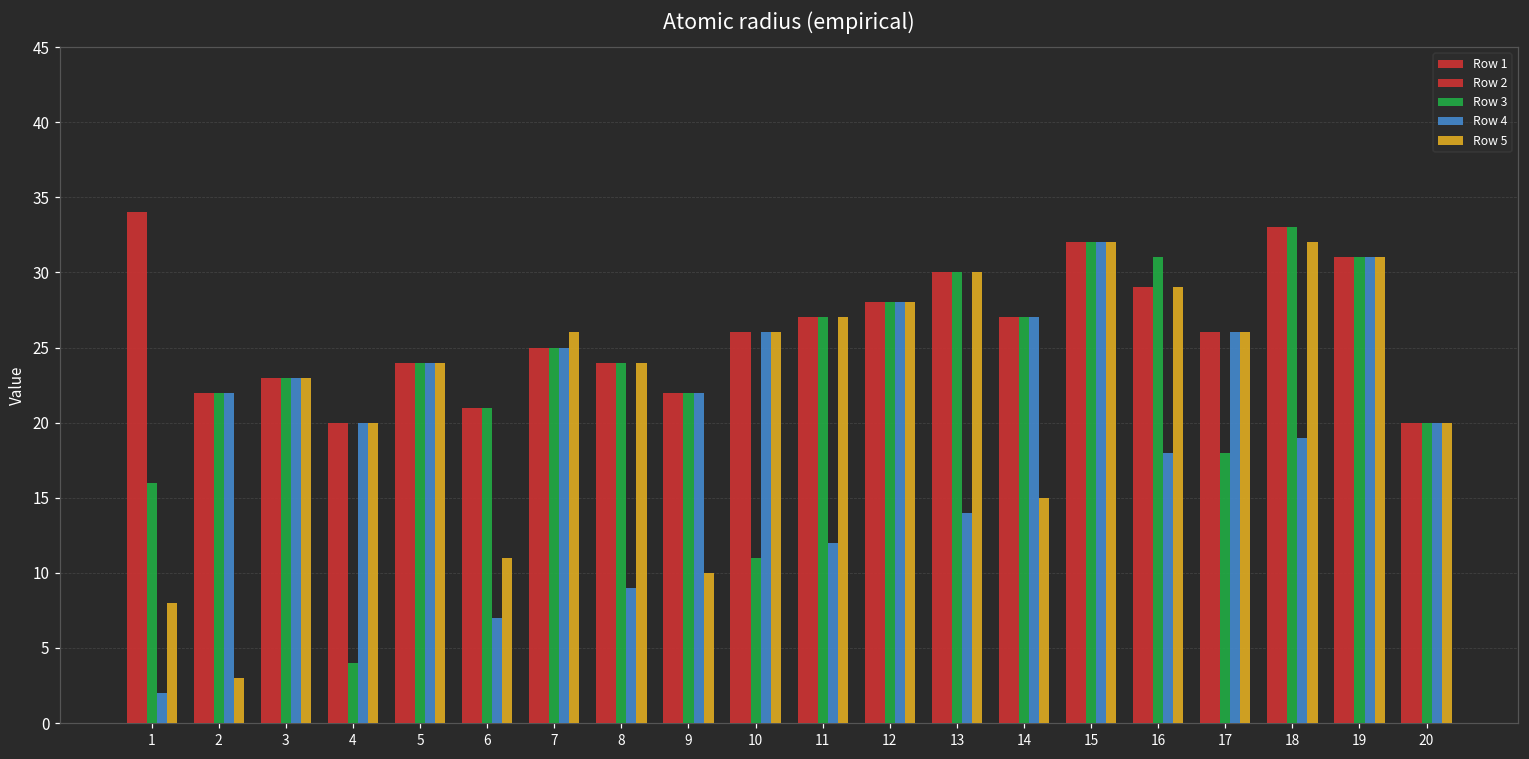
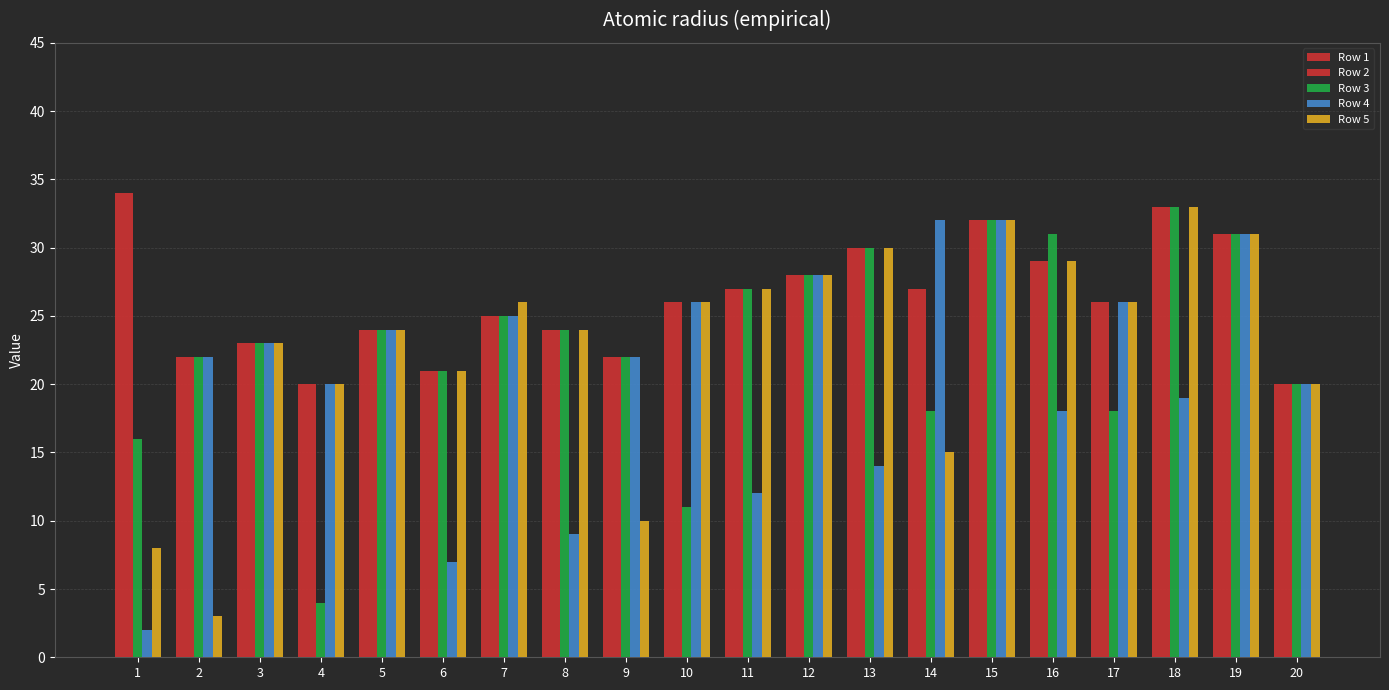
  {
    "Row 3": {
      "1": 16,
      "2": 22,
      "3": 23,
      "4": 4,
      "5": 24,
      "6": 21,
      "7": 25,
      "8": 24,
      "9": 22,
      "10": 11,
      "11": 27,
      "12": 28,
      "13": 30,
-     "14": 27,
+     "14": 18,
      "15": 32,
      "16": 31,
      "17": 18,
      "18": 33,
      "19": 31,
      "20": 20
    },
    "Row 4": {
      "1": 2,
      "2": 22,
      "3": 23,
      "4": 20,
      "5": 24,
      "6": 7,
      "7": 25,
      "8": 9,
      "9": 22,
      "10": 26,
      "11": 12,
      "12": 28,
      "13": 14,
-     "14": 27,
+     "14": 32,
      "15": 32,
      "16": 18,
      "17": 26,
      "18": 19,
      "19": 31,
      "20": 20
    },
    "Row 5": {
      "1": 8,
      "2": 3,
      "3": 23,
      "4": 20,
      "5": 24,
-     "6": 11,
+     "6": 21,
      "7": 26,
      "8": 24,
      "9": 10,
      "10": 26,
      "11": 27,
      "12": 28,
      "13": 30,
      "14": 15,
      "15": 32,
      "16": 29,
      "17": 26,
-     "18": 32,
+     "18": 33,
      "19": 31,
      "20": 20
    }
  }
